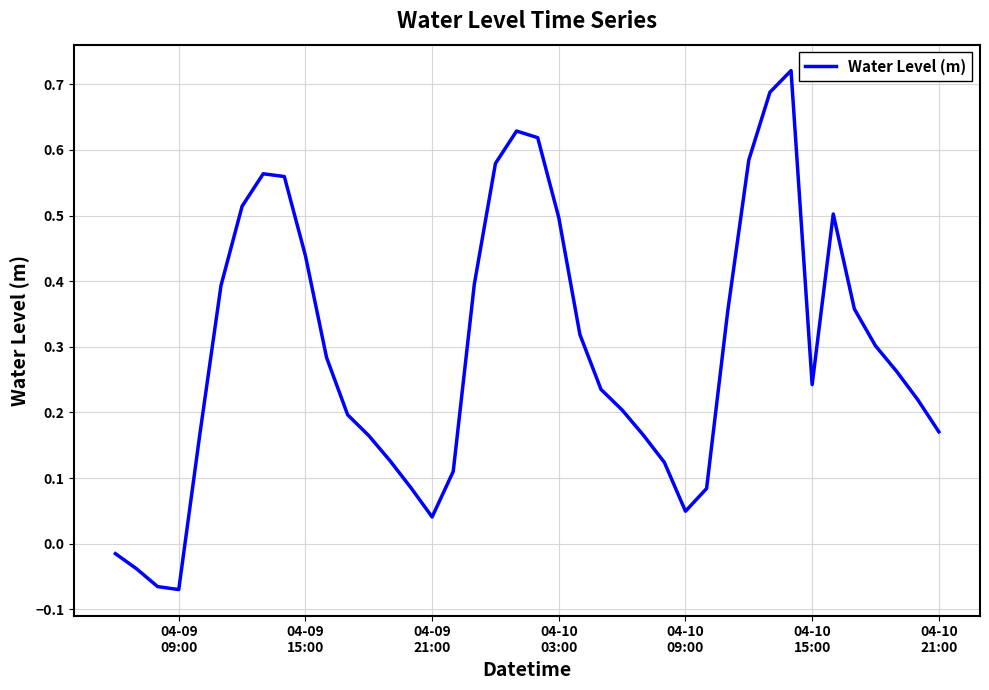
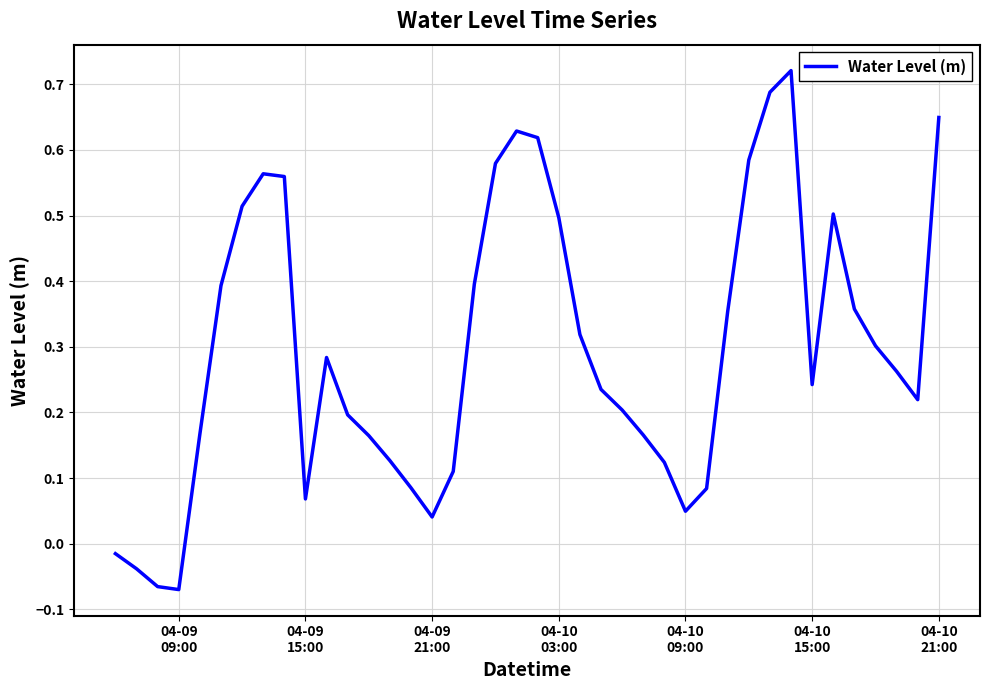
  {
    "04-09 09:00": -0.07,
-   "04-09 15:00": 0.44,
+   "04-09 15:00": 0.07,
    "04-09 21:00": 0.04,
    "04-10 03:00": 0.50,
    "04-10 09:00": 0.05,
    "04-10 15:00": 0.24,
-   "04-10 21:00": 0.17
+   "04-10 21:00": 0.65
  }
